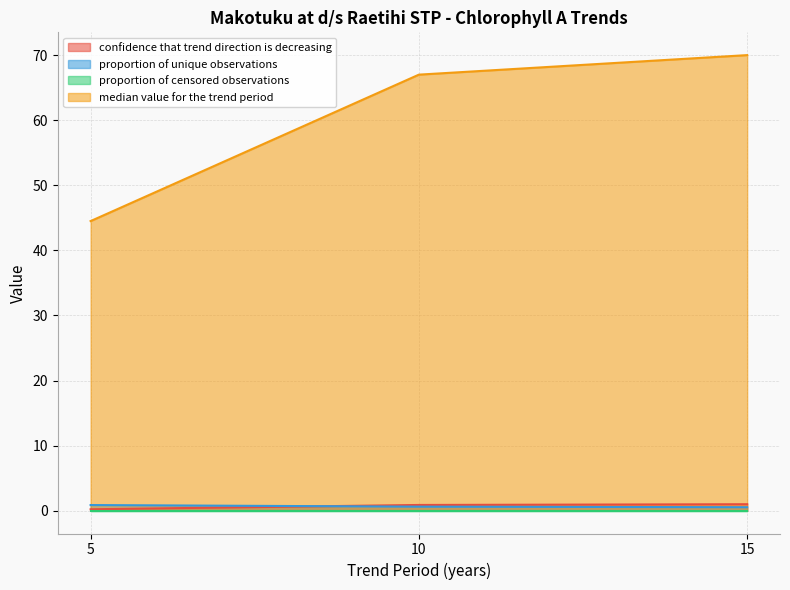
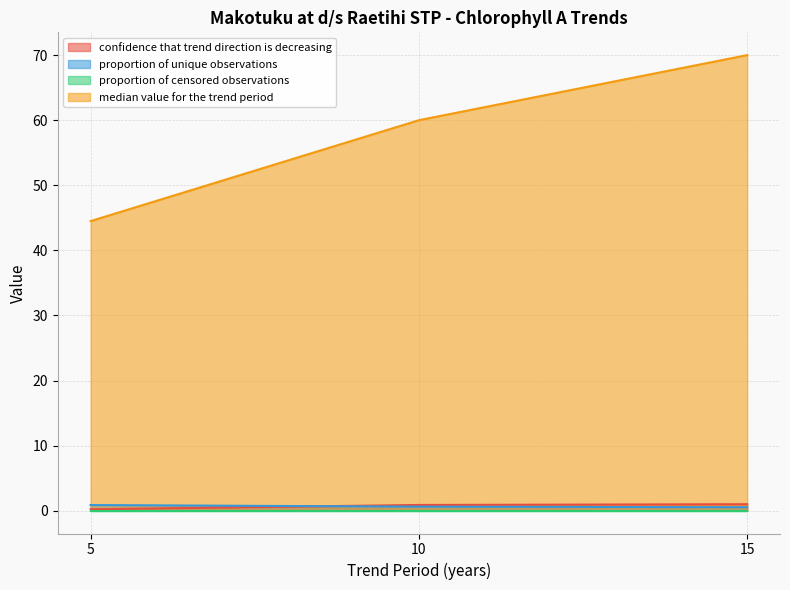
  {
    "confidence that trend direction is decreasing": {
      "15": 1
    },
    "proportion of unique observations": {
      "5": 1,
      "15": 1
    },
    "proportion of censored observations": {
      "10": 0,
      "15": 0
    },
    "median value for the trend period": {
      "5": 45,
-     "10": 67,
+     "10": 60,
      "15": 70
    }
  }
